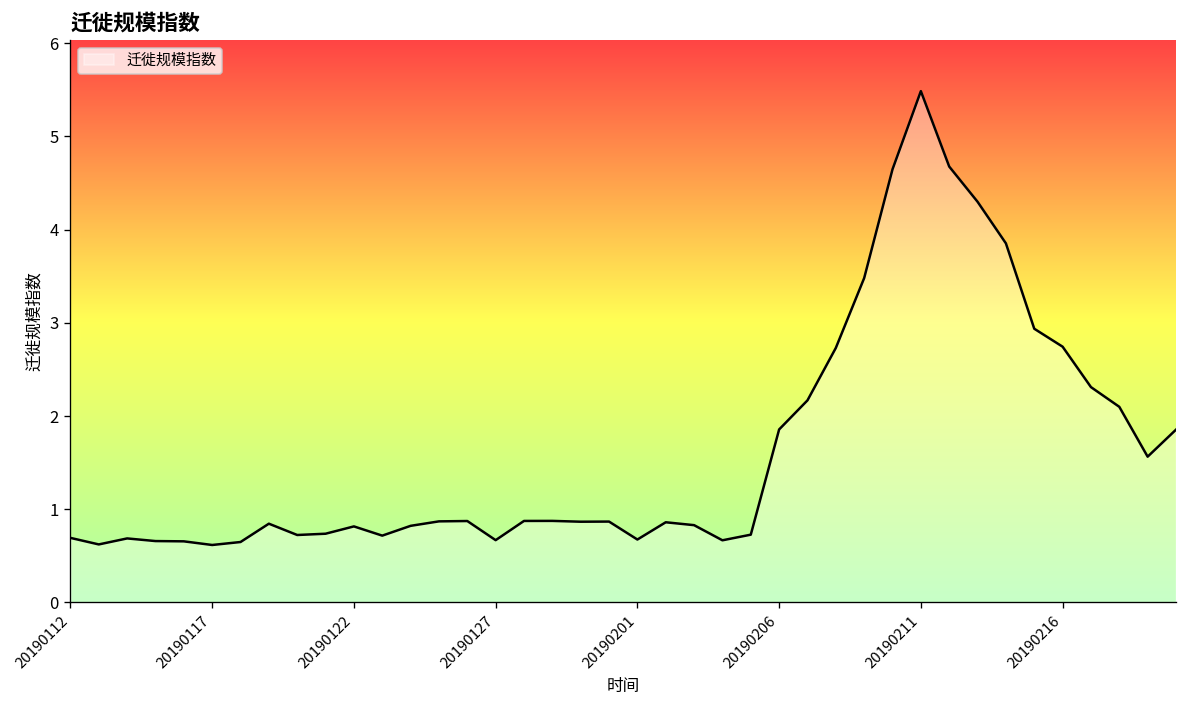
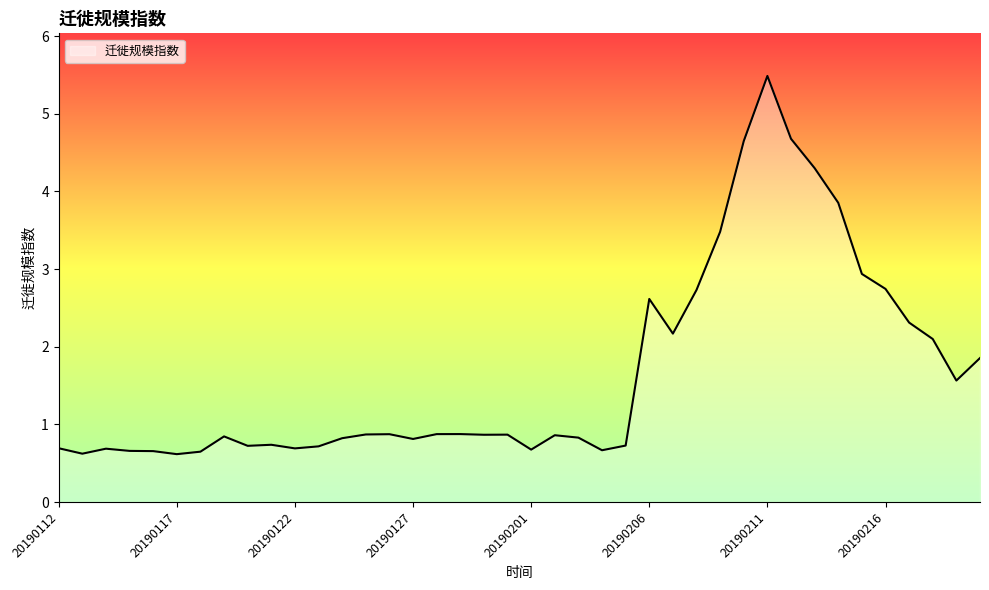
  {
    "20190112": 0.7,
    "20190117": 0.6,
-   "20190122": 0.8,
-   "20190127": 0.7,
+   "20190122": 0.7,
+   "20190127": 0.8,
    "20190201": 0.7,
-   "20190206": 1.9,
+   "20190206": 2.6,
    "20190211": 5.5,
    "20190216": 2.7
  }
